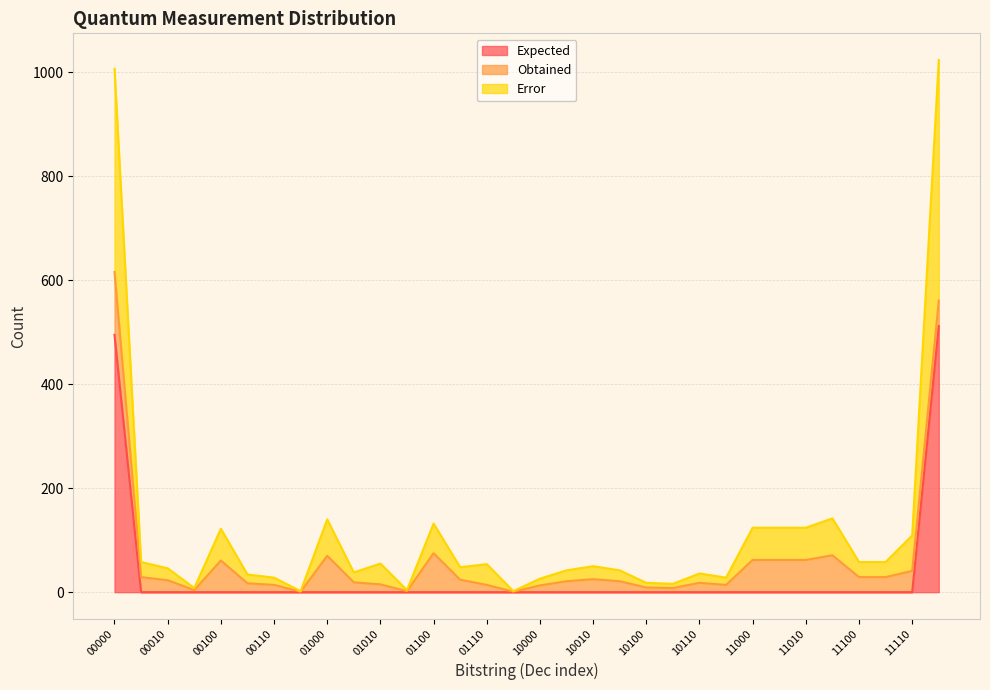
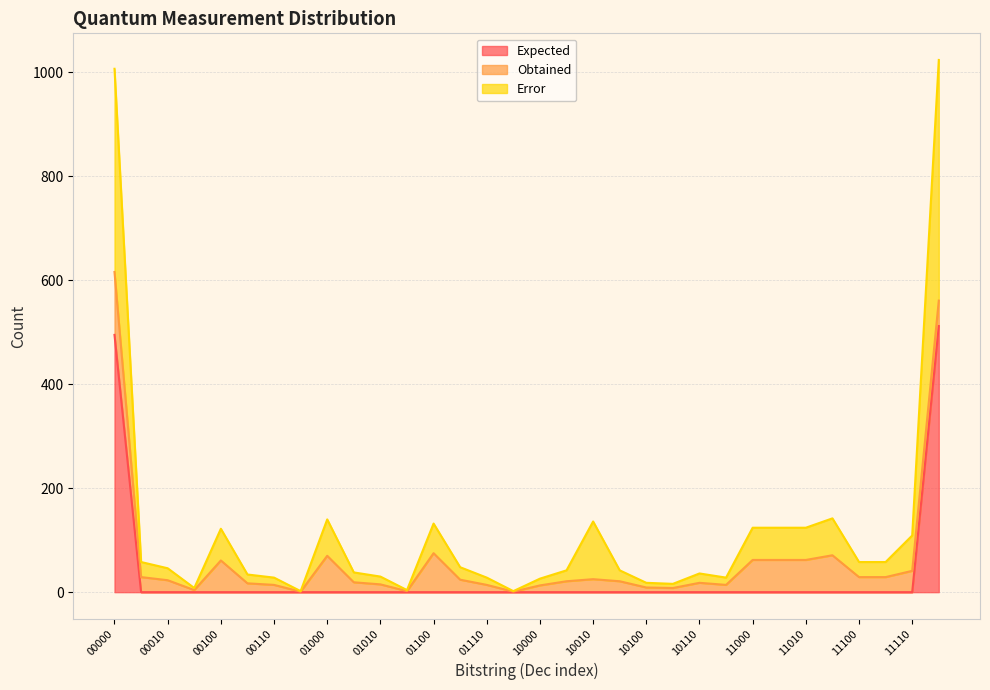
  {
    "Expected": {
      "00000": 500,
      "00010": 0,
      "00100": 0,
      "00110": 0,
      "01000": 0,
      "01010": 0,
      "01100": 0,
      "01110": 0,
      "10000": 0,
      "10010": 0,
      "10100": 0,
      "10110": 0,
      "11000": 0,
      "11010": 0,
      "11100": 0,
      "11110": 0
    },
    "Obtained": {
      "00000": 120,
      "00010": 20,
      "00100": 60,
      "00110": 10,
      "01000": 70,
      "01010": 20,
      "01100": 80,
      "01110": 10,
      "10000": 10,
      "10010": 30,
      "10100": 10,
      "10110": 20,
      "11000": 60,
      "11010": 60,
      "11100": 30,
      "11110": 40
    },
    "Error": {
      "00000": 390,
      "00010": 20,
      "00100": 60,
      "00110": 10,
      "01000": 70,
-     "01010": 40,
+     "01010": 20,
      "01100": 60,
-     "01110": 40,
+     "01110": 10,
      "10000": 10,
-     "10010": 30,
+     "10010": 110,
      "10100": 10,
      "10110": 20,
      "11000": 60,
      "11010": 60,
      "11100": 30,
      "11110": 70
    }
  }
